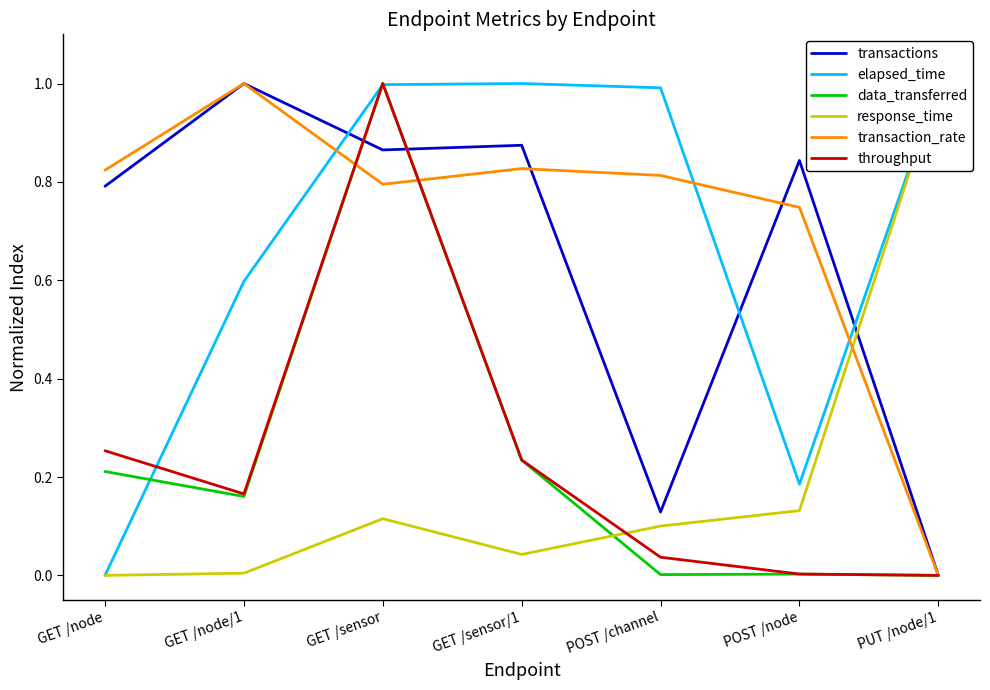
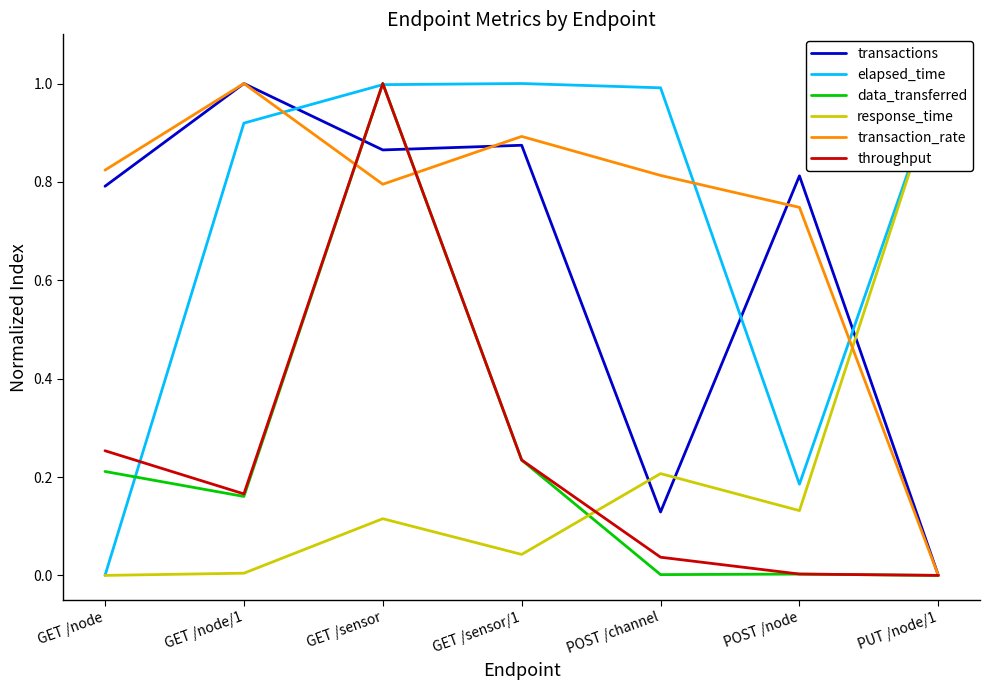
  {
    "transactions": {
      "GET /node": 0.79,
      "GET /sensor": 0.86,
      "GET /sensor/1": 0.87,
      "POST /channel": 0.13,
-     "POST /node": 0.84
+     "POST /node": 0.81
    },
    "elapsed_time": {
-     "GET /node/1": 0.60,
+     "GET /node/1": 0.92,
      "GET /sensor/1": 1.00,
      "POST /channel": 0.99,
      "POST /node": 0.19
    },
    "data_transferred": {
      "GET /node": 0.21,
      "GET /node/1": 0.16,
      "POST /channel": 0.00
    },
    "response_time": {
      "GET /node/1": 0.00,
      "GET /sensor": 0.12,
      "GET /sensor/1": 0.04,
-     "POST /channel": 0.10,
+     "POST /channel": 0.21,
      "POST /node": 0.13
    },
    "transaction_rate": {
      "GET /node": 0.82,
      "GET /sensor": 0.80,
-     "GET /sensor/1": 0.83,
+     "GET /sensor/1": 0.89,
      "POST /channel": 0.81,
      "POST /node": 0.75
    },
    "throughput": {
      "GET /node": 0.25,
      "GET /node/1": 0.17,
      "POST /channel": 0.04
    }
  }
